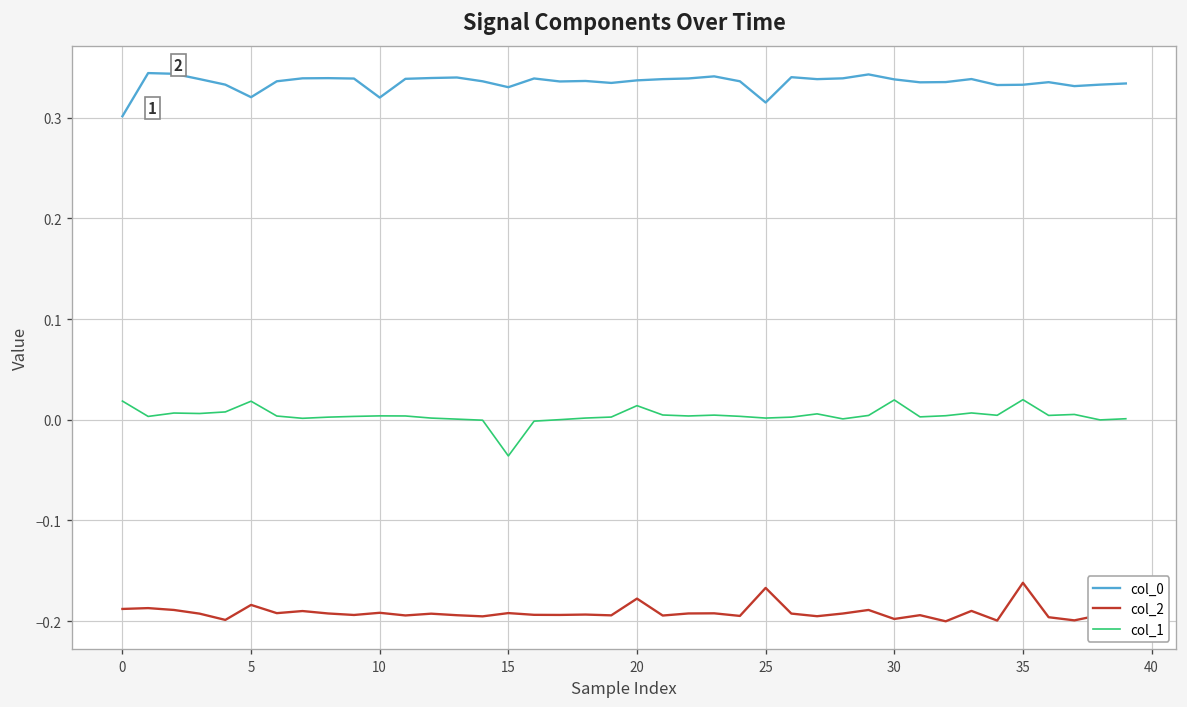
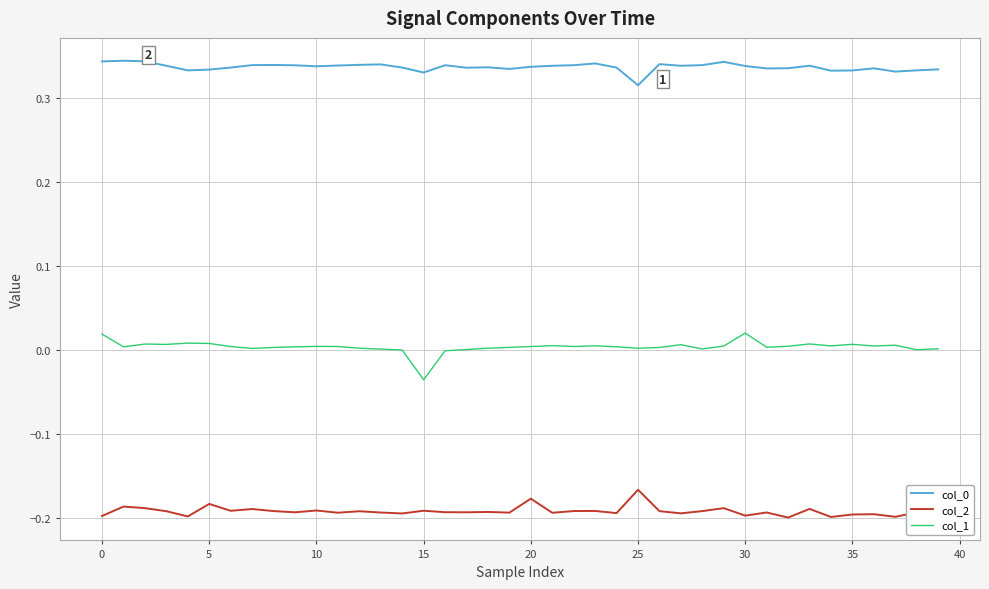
  {
    "col_0": {
-     "0": 0.30,
-     "5": 0.32,
-     "10": 0.32,
+     "0": 0.34,
+     "5": 0.33,
+     "10": 0.34,
      "15": 0.33,
      "20": 0.34,
      "25": 0.31,
      "30": 0.34,
      "35": 0.33
    },
    "col_2": {
-     "0": -0.19,
+     "0": -0.20,
      "5": -0.18,
      "10": -0.19,
      "15": -0.19,
      "20": -0.18,
      "25": -0.17,
      "30": -0.20,
-     "35": -0.16
+     "35": -0.20
    },
    "col_1": {
      "0": 0.02,
-     "5": 0.02,
+     "5": 0.01,
      "10": 0.00,
      "15": -0.04,
-     "20": 0.01,
+     "20": 0.00,
      "25": 0.00,
      "30": 0.02,
-     "35": 0.02
+     "35": 0.01
    }
  }
